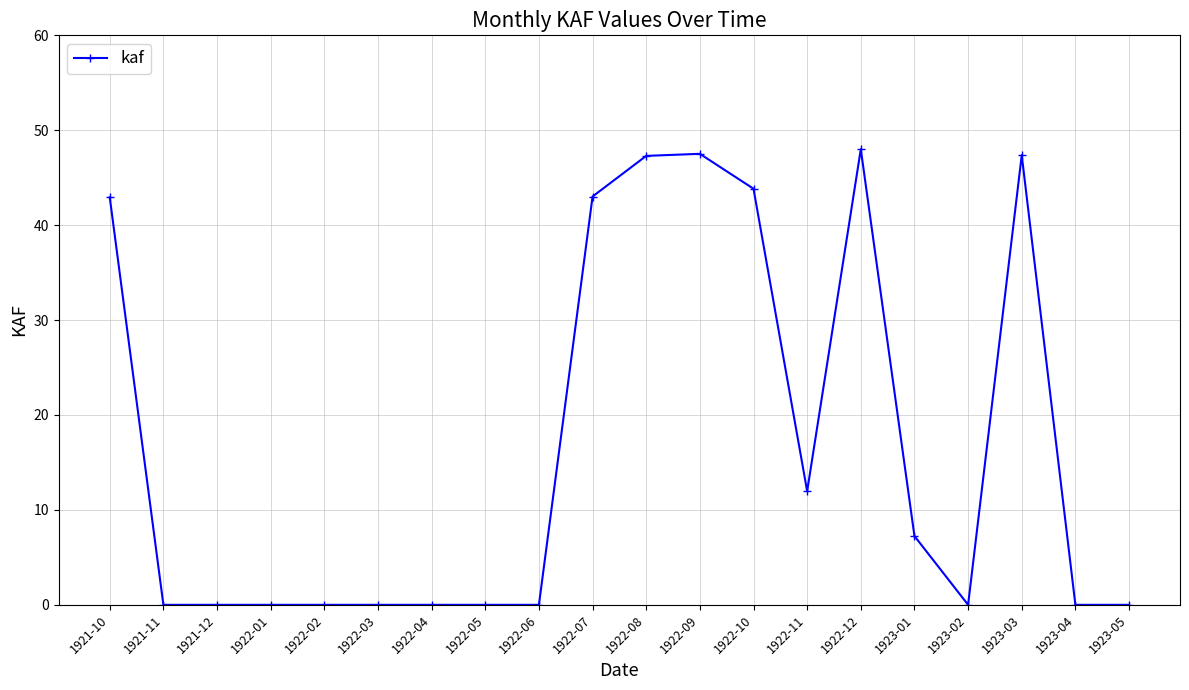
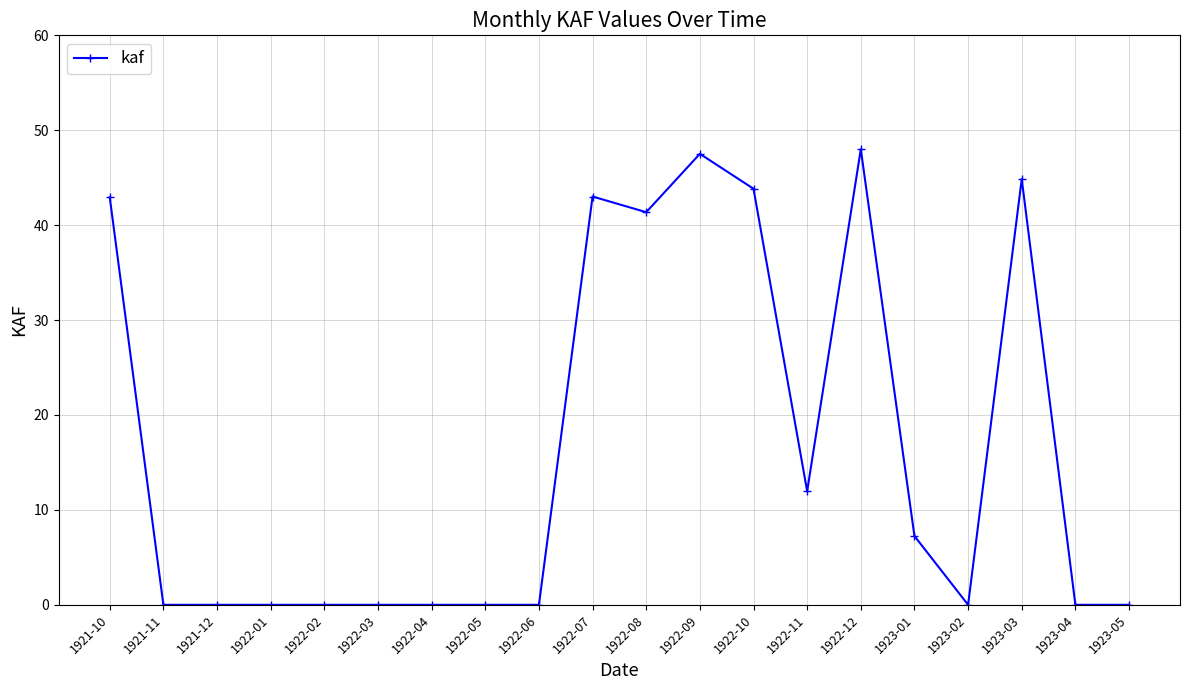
  {
    "1921-10": 43,
    "1921-11": 0,
    "1921-12": 0,
    "1922-01": 0,
    "1922-02": 0,
    "1922-03": 0,
    "1922-04": 0,
    "1922-05": 0,
    "1922-06": 0,
    "1922-07": 43,
-   "1922-08": 47,
+   "1922-08": 41,
    "1922-09": 48,
    "1922-10": 44,
    "1922-11": 12,
    "1922-12": 48,
    "1923-01": 7,
    "1923-02": 0,
-   "1923-03": 47,
+   "1923-03": 45,
    "1923-04": 0,
    "1923-05": 0
  }
